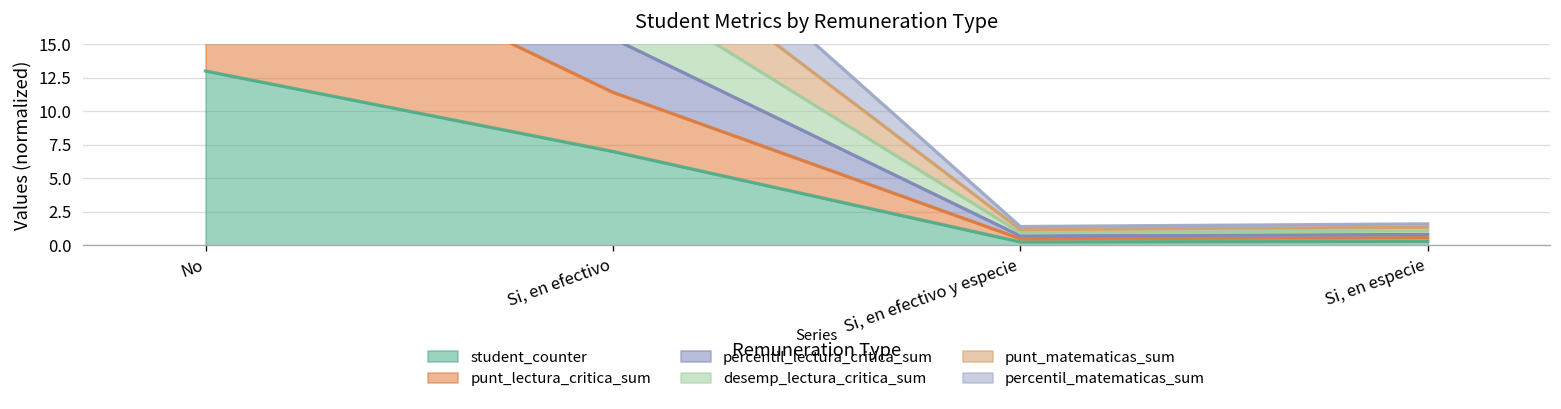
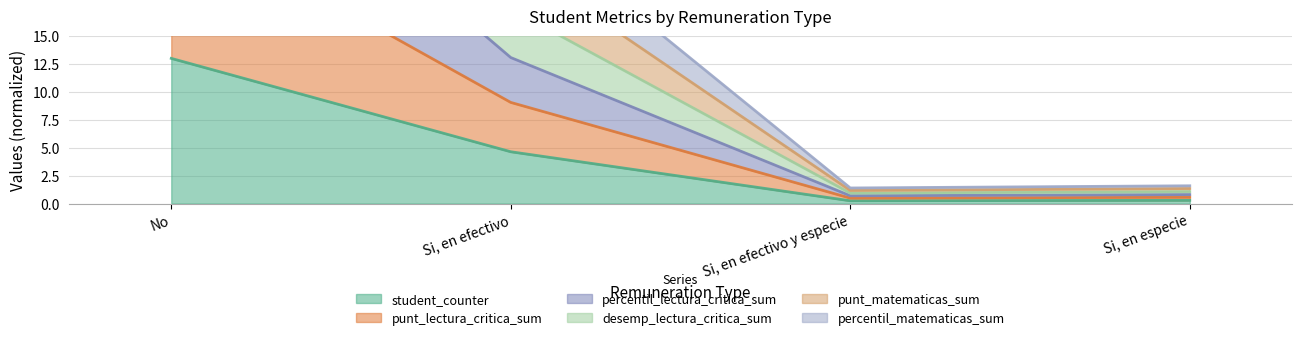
  {
    "student_counter": {
      "No": 13.0,
-     "Si, en efectivo": 7.0,
+     "Si, en efectivo": 4.6,
      "Si, en efectivo y especie": 0.3,
      "Si, en especie": 0.3
    }
  }
